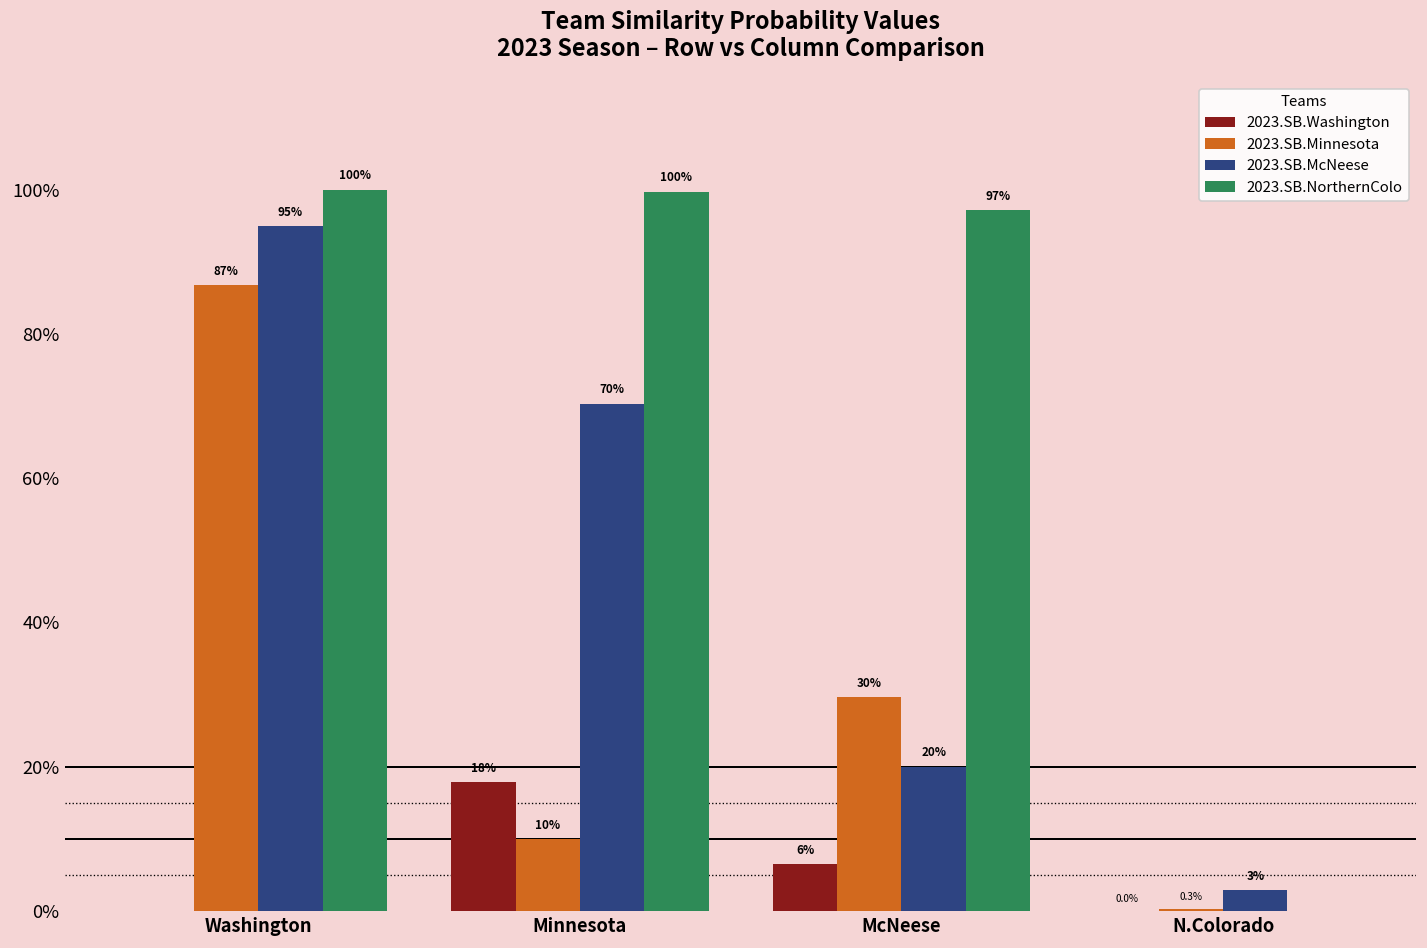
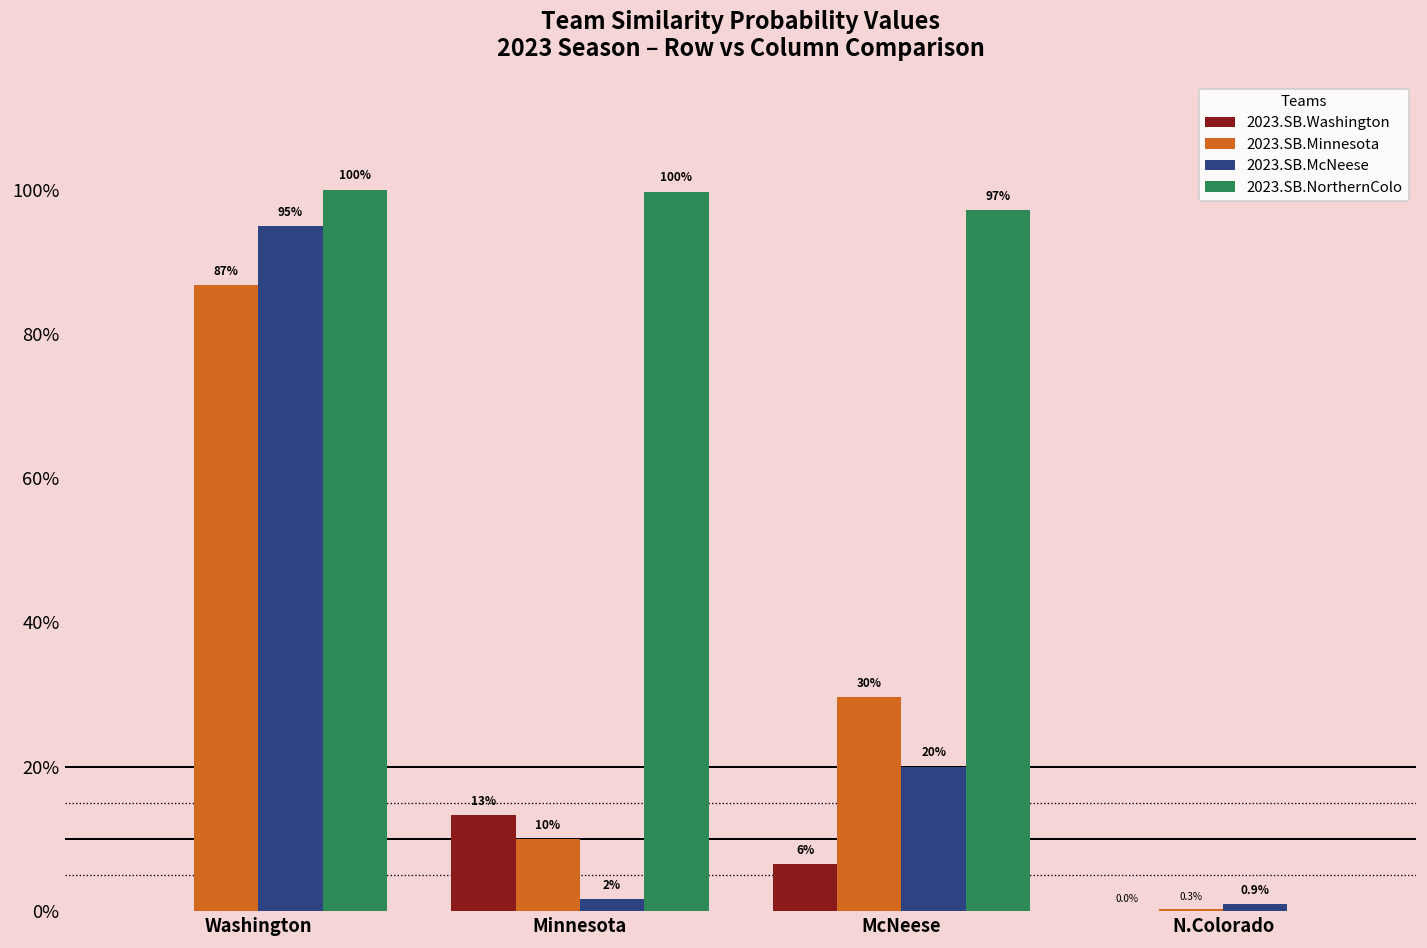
  {
    "2023.SB.Washington": {
-     "Minnesota": "18%",
+     "Minnesota": "13%",
      "McNeese": "6%",
      "N.Colorado": "0.0%"
    },
    "2023.SB.Minnesota": {
      "Washington": "87%",
      "Minnesota": "10%",
      "McNeese": "30%",
      "N.Colorado": "0.3%"
    },
    "2023.SB.McNeese": {
      "Washington": "95%",
-     "Minnesota": "70%",
+     "Minnesota": "2%",
      "McNeese": "20%",
-     "N.Colorado": "3%"
+     "N.Colorado": "0.9%"
    },
    "2023.SB.NorthernColo": {
      "Washington": "100%",
      "Minnesota": "100%",
      "McNeese": "97%"
    }
  }
